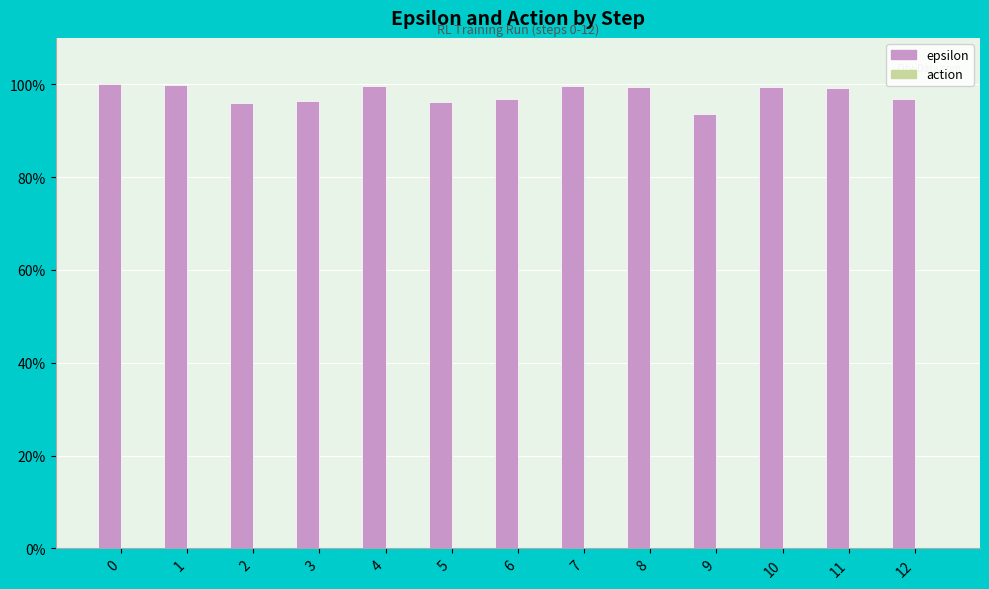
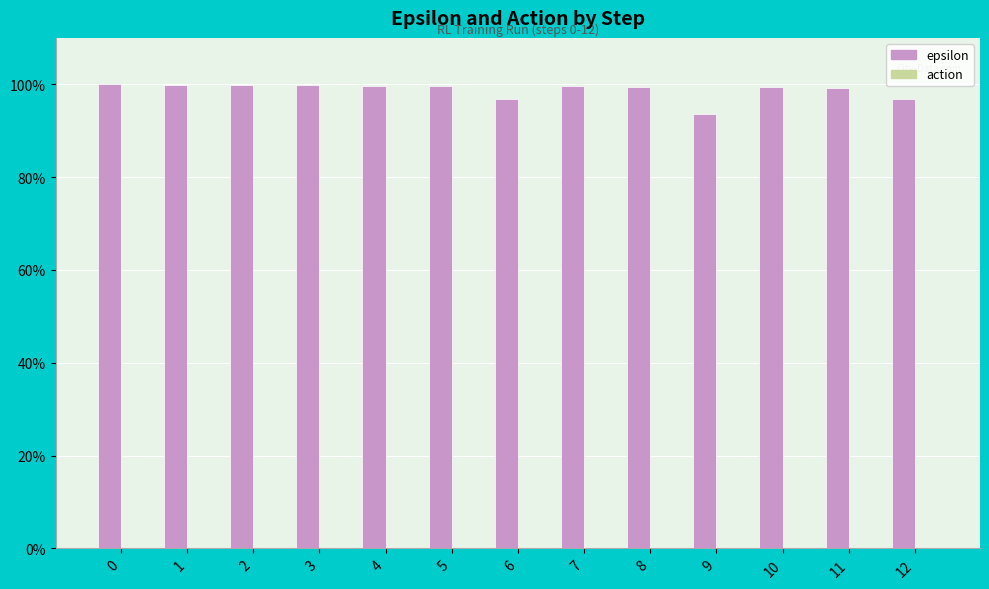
  {
    "epsilon": {
      "0": "100%",
      "1": "100%",
-     "2": "96%",
-     "3": "96%",
+     "2": "100%",
+     "3": "100%",
      "4": "100%",
-     "5": "96%",
+     "5": "100%",
      "6": "97%",
      "7": "100%",
      "8": "99%",
      "9": "94%",
      "10": "99%",
      "11": "99%",
      "12": "97%"
    },
    "action": {
      "0": "0%",
      "1": "0%",
      "2": "0%",
      "3": "0%",
      "4": "0%",
      "5": "0%",
      "6": "0%",
      "7": "0%",
      "8": "0%",
      "9": "0%",
      "10": "0%",
      "11": "0%",
      "12": "0%"
    }
  }
